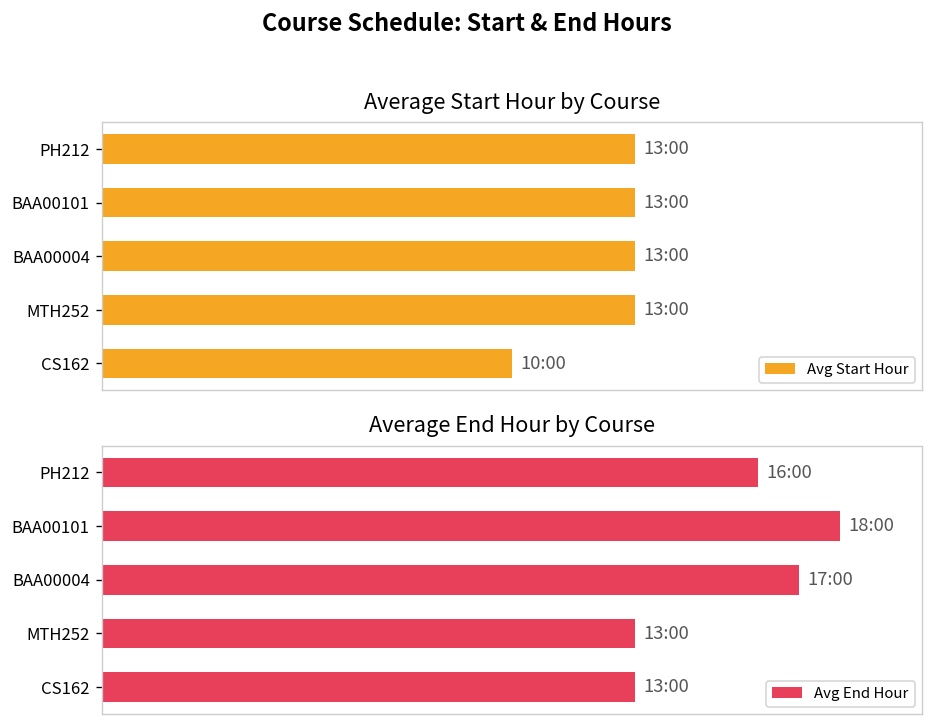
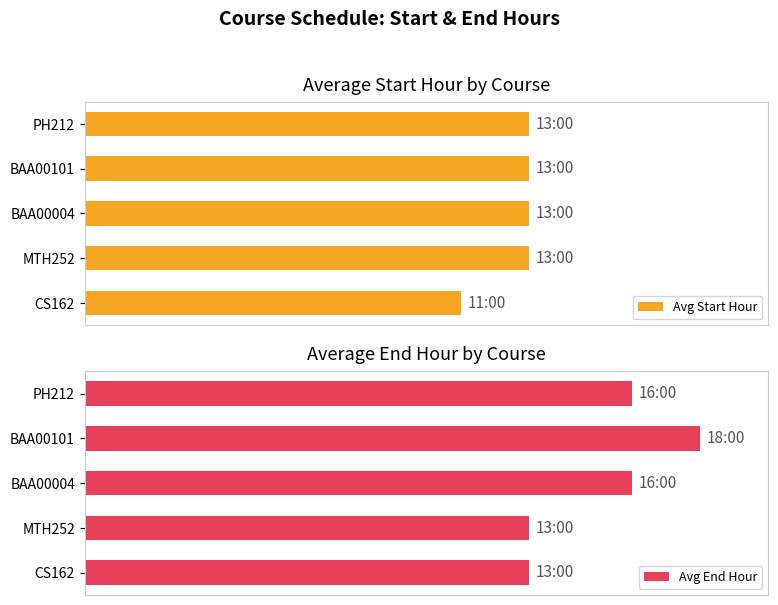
  {
    "Average Start Hour by Course": {
      "PH212": "13:00",
      "BAA00101": "13:00",
      "BAA00004": "13:00",
      "MTH252": "13:00",
-     "CS162": "10:00"
+     "CS162": "11:00"
    },
    "Average End Hour by Course": {
      "PH212": "16:00",
      "BAA00101": "18:00",
-     "BAA00004": "17:00",
+     "BAA00004": "16:00",
      "MTH252": "13:00",
      "CS162": "13:00"
    }
  }
